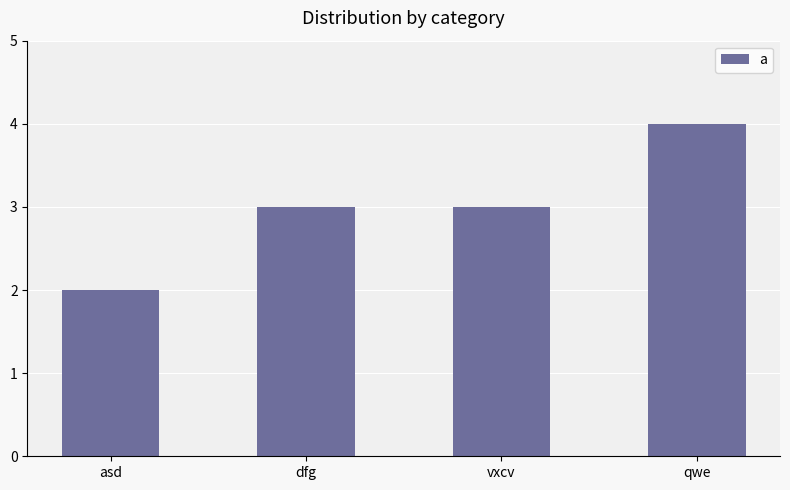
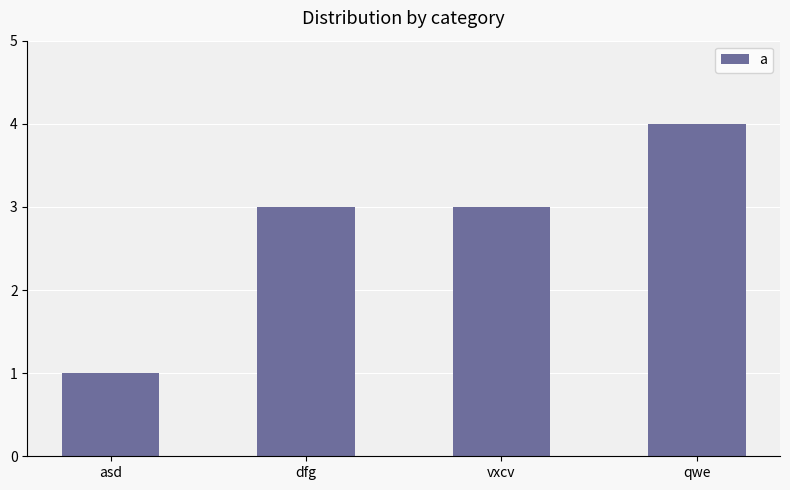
  {
-   "asd": 2,
+   "asd": 1,
    "dfg": 3,
    "vxcv": 3,
    "qwe": 4
  }
